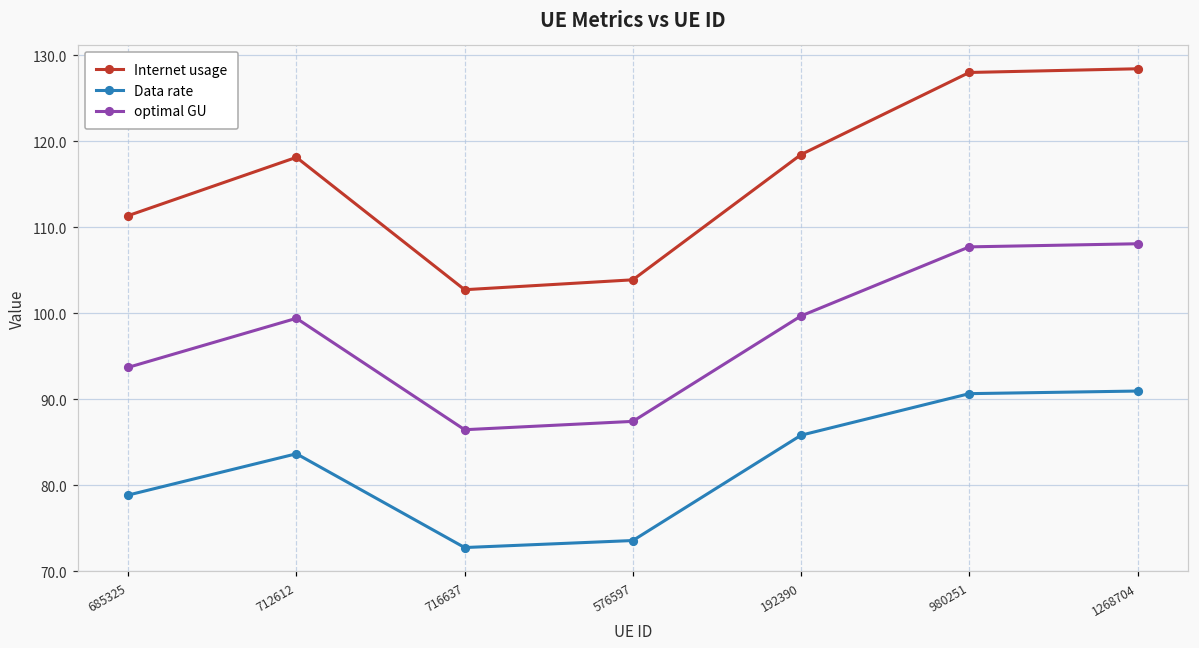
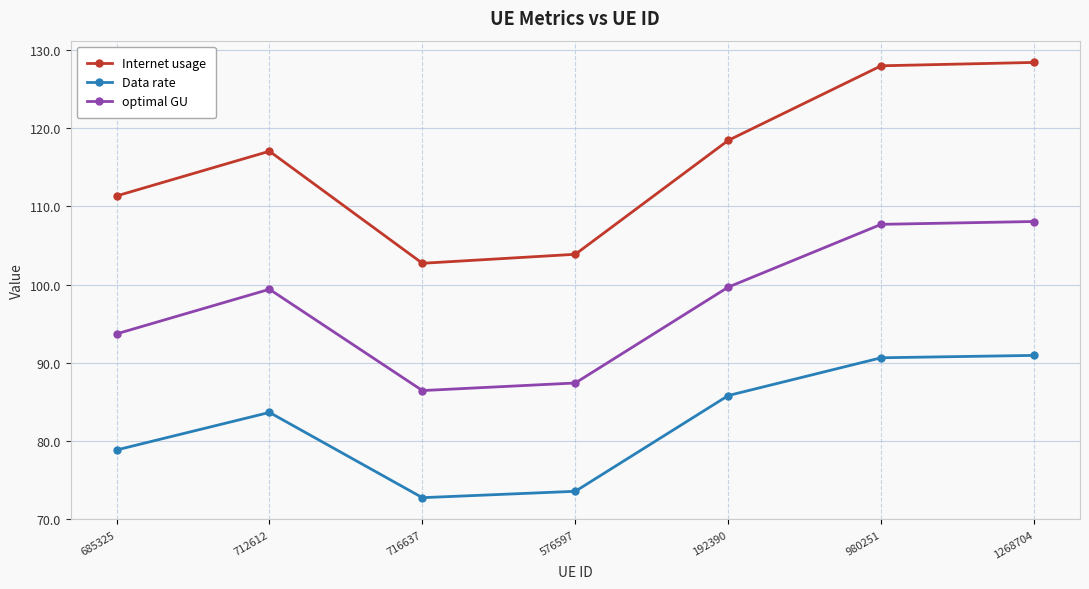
  {
    "Internet usage": {
      "685325": 111,
-     "712612": 118,
+     "712612": 117,
      "716637": 103,
      "576597": 104,
      "192390": 118,
      "980251": 128,
      "1268704": 128
    },
    "Data rate": {
      "685325": 79,
      "712612": 84,
      "716637": 73,
      "576597": 74,
      "192390": 86,
      "980251": 91,
      "1268704": 91
    },
    "optimal GU": {
      "685325": 94,
      "712612": 99,
      "716637": 86,
      "576597": 87,
      "192390": 100,
      "980251": 108,
      "1268704": 108
    }
  }
